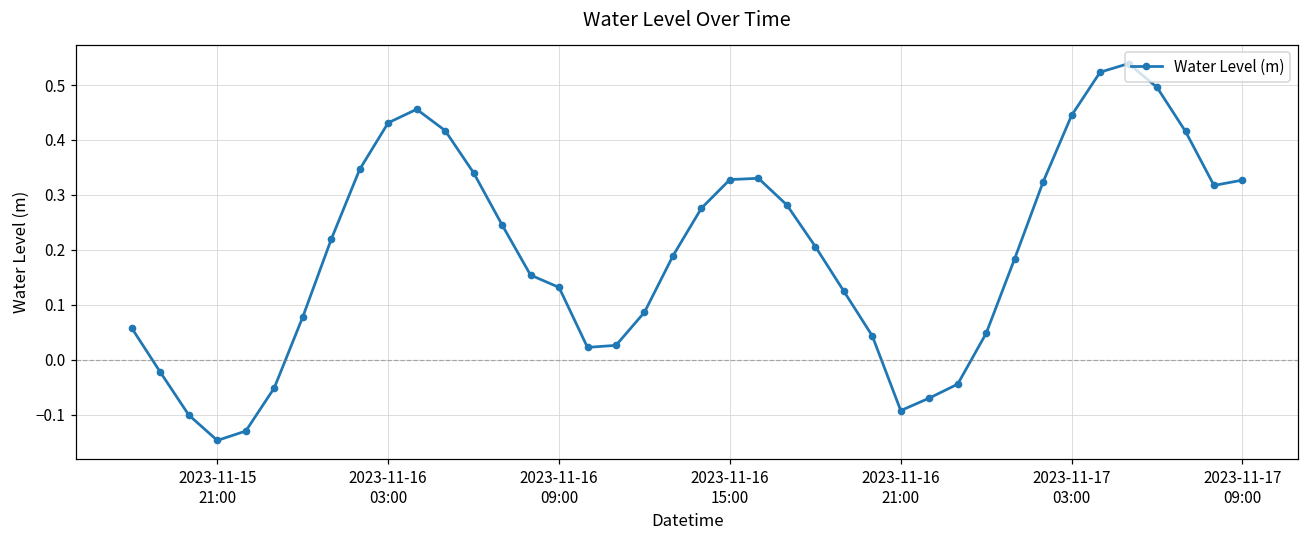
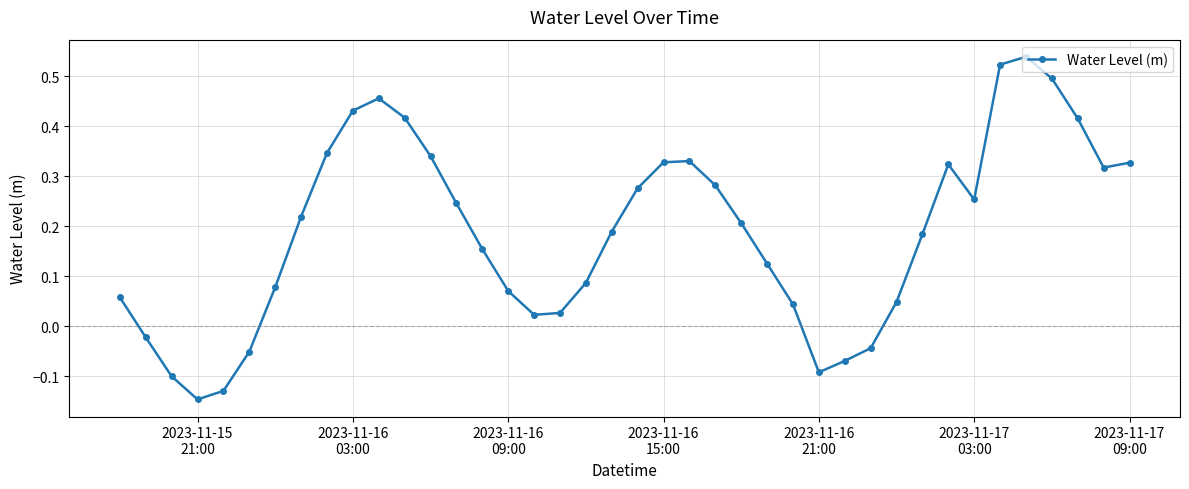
  {
    "2023-11-15 21:00": -0.15,
    "2023-11-16 03:00": 0.43,
-   "2023-11-16 09:00": 0.13,
+   "2023-11-16 09:00": 0.07,
    "2023-11-16 15:00": 0.33,
    "2023-11-16 21:00": -0.09,
-   "2023-11-17 03:00": 0.44,
+   "2023-11-17 03:00": 0.25,
    "2023-11-17 09:00": 0.33
  }
